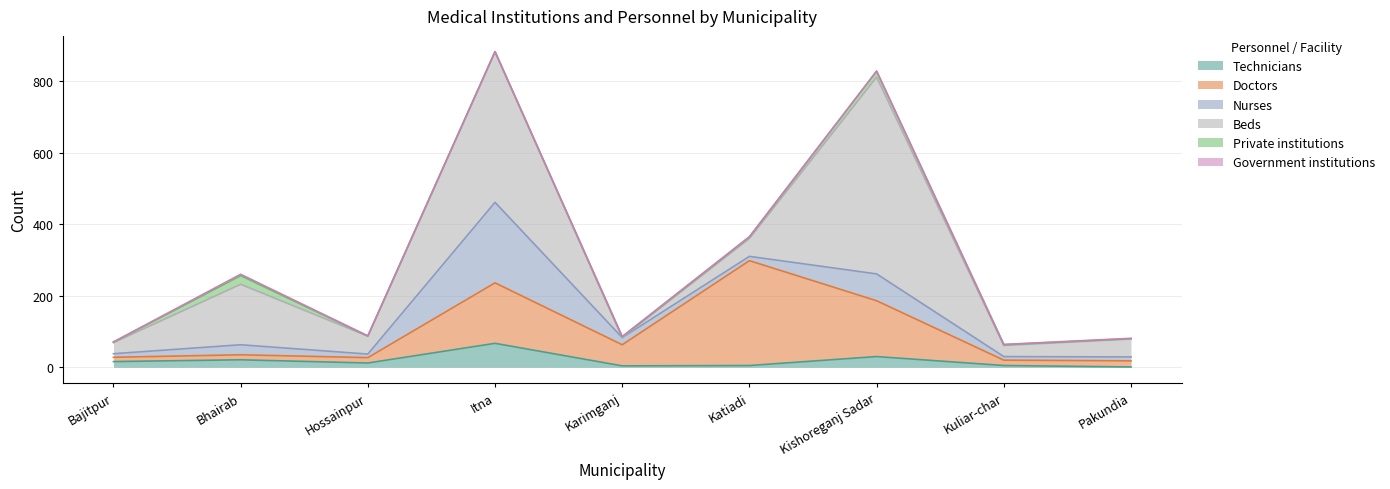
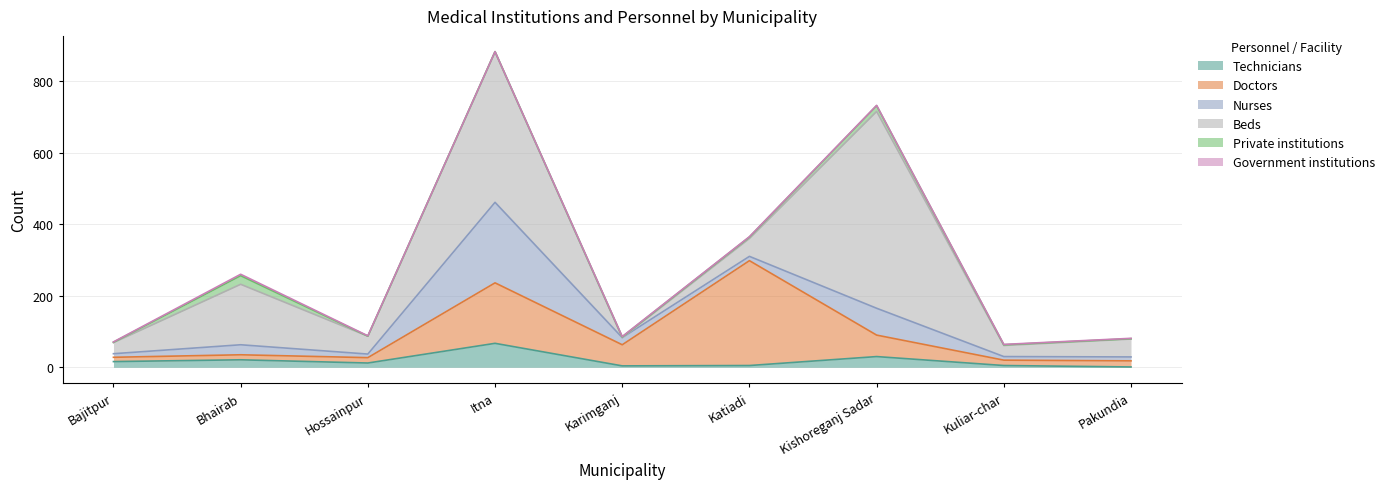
  {
    "Doctors": {
      "Bajitpur": 10,
      "Bhairab": 10,
      "Hossainpur": 20,
      "Itna": 170,
      "Karimganj": 60,
      "Katiadi": 290,
-     "Kishoreganj Sadar": 160,
+     "Kishoreganj Sadar": 60,
      "Kuliar-char": 20,
      "Pakundia": 20
    }
  }
